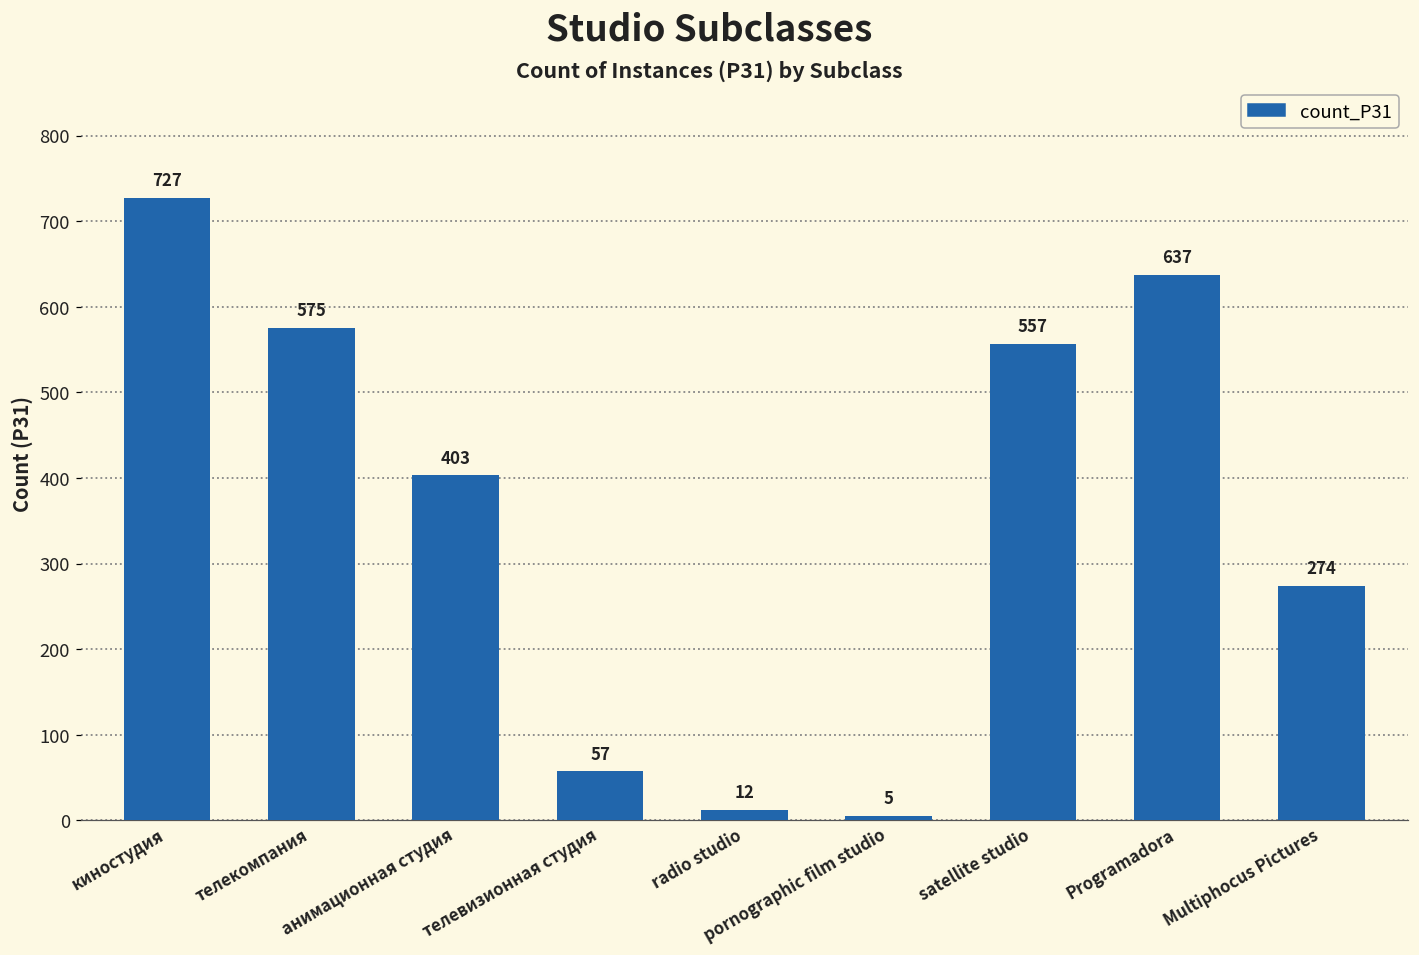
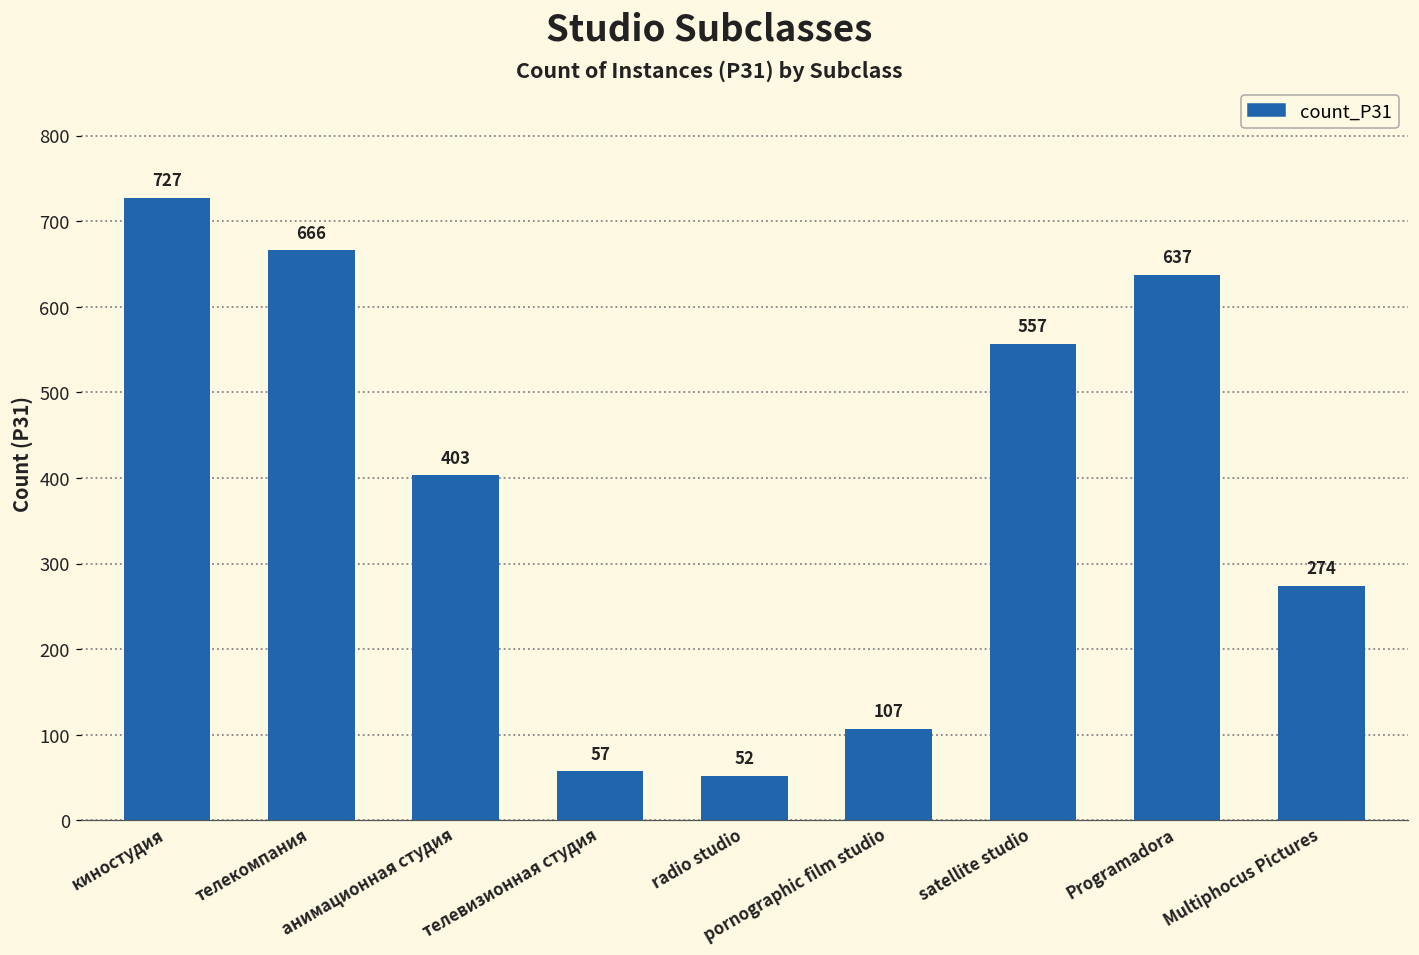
  {
    "киностудия": 727,
-   "телекомпания": 575,
+   "телекомпания": 666,
    "анимационная студия": 403,
    "телевизионная студия": 57,
-   "radio studio": 12,
-   "pornographic film studio": 5,
+   "radio studio": 52,
+   "pornographic film studio": 107,
    "satellite studio": 557,
    "Programadora": 637,
    "Multiphocus Pictures": 274
  }
